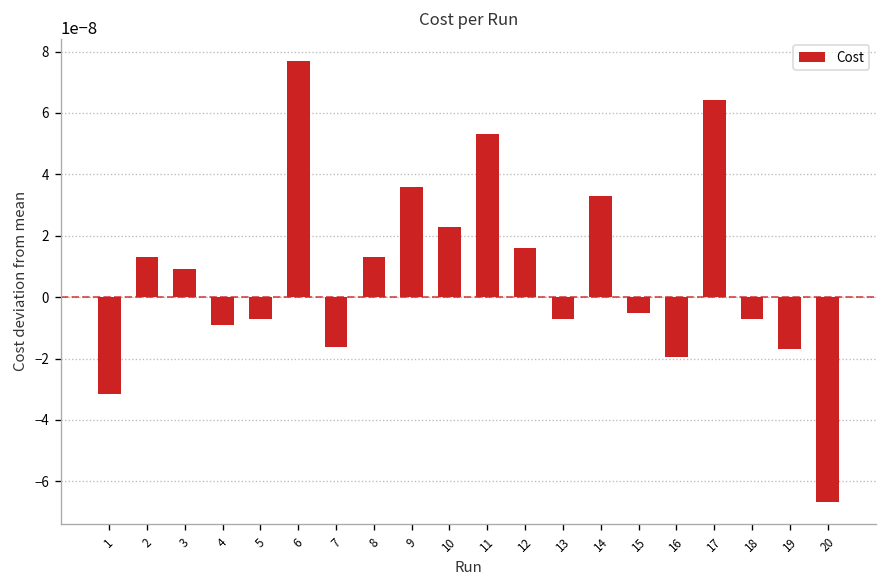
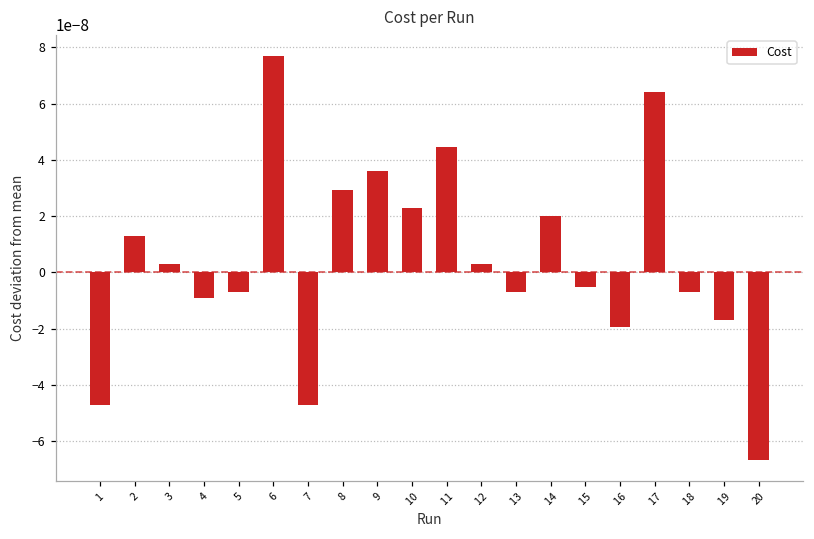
  {
-   "1": -0.000000031,
+   "1": -0.000000047,
    "2": 0.000000013,
-   "3": 0.000000009,
+   "3": 0.000000003,
    "4": -0.000000009,
    "5": -0.000000007,
    "6": 0.000000077,
-   "7": -0.000000016,
-   "8": 0.000000013,
+   "7": -0.000000047,
+   "8": 0.000000029,
    "9": 0.000000036,
    "10": 0.000000023,
-   "11": 0.000000053,
-   "12": 0.000000016,
+   "11": 0.000000045,
+   "12": 0.000000003,
    "13": -0.000000007,
-   "14": 0.000000033,
+   "14": 0.000000020,
    "15": -0.000000005,
    "16": -0.000000019,
    "17": 0.000000064,
    "18": -0.000000007,
    "19": -0.000000017,
    "20": -0.000000067
  }
